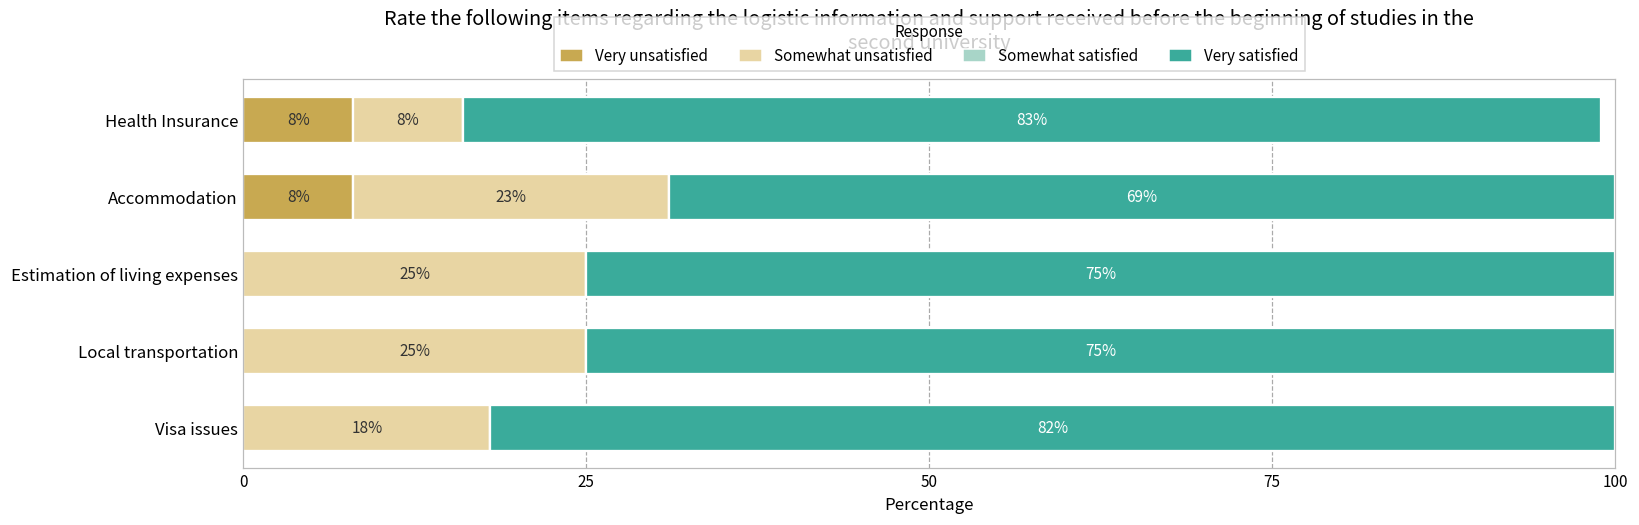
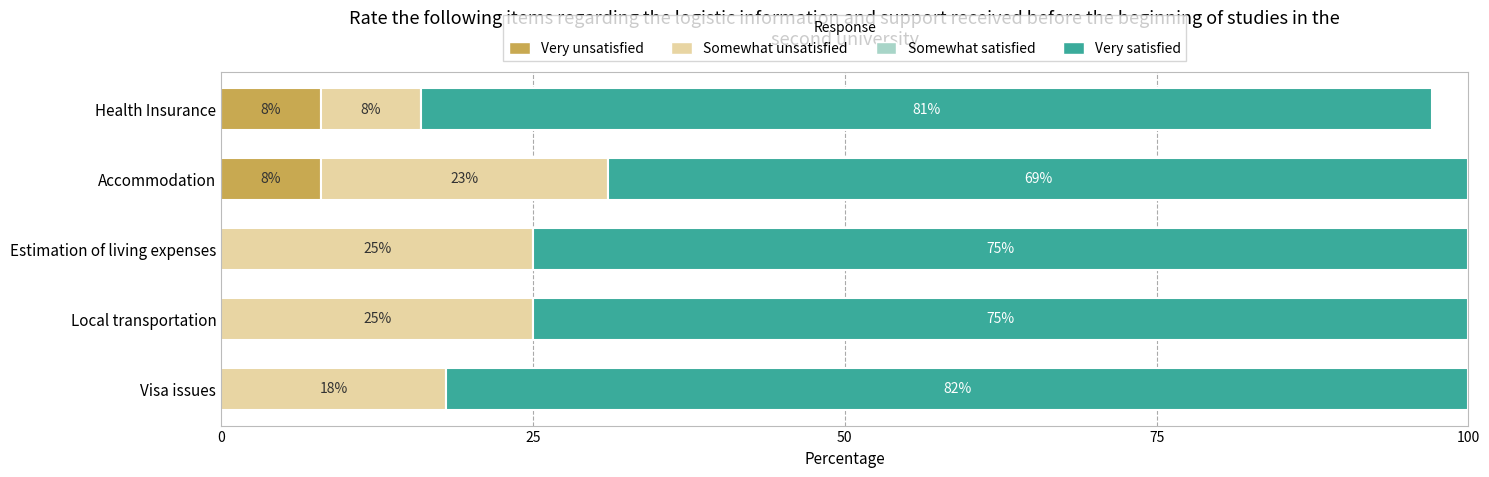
  {
    "Very unsatisfied": {
      "Health Insurance": "8%",
      "Accommodation": "8%"
    },
    "Somewhat satisfied": {
      "Health Insurance": "8%",
      "Accommodation": "23%",
      "Estimation of living expenses": "25%",
      "Local transportation": "25%",
      "Visa issues": "18%"
    },
    "Very satisfied": {
-     "Health Insurance": "83%",
+     "Health Insurance": "81%",
      "Accommodation": "69%",
      "Estimation of living expenses": "75%",
      "Local transportation": "75%",
      "Visa issues": "82%"
    }
  }
